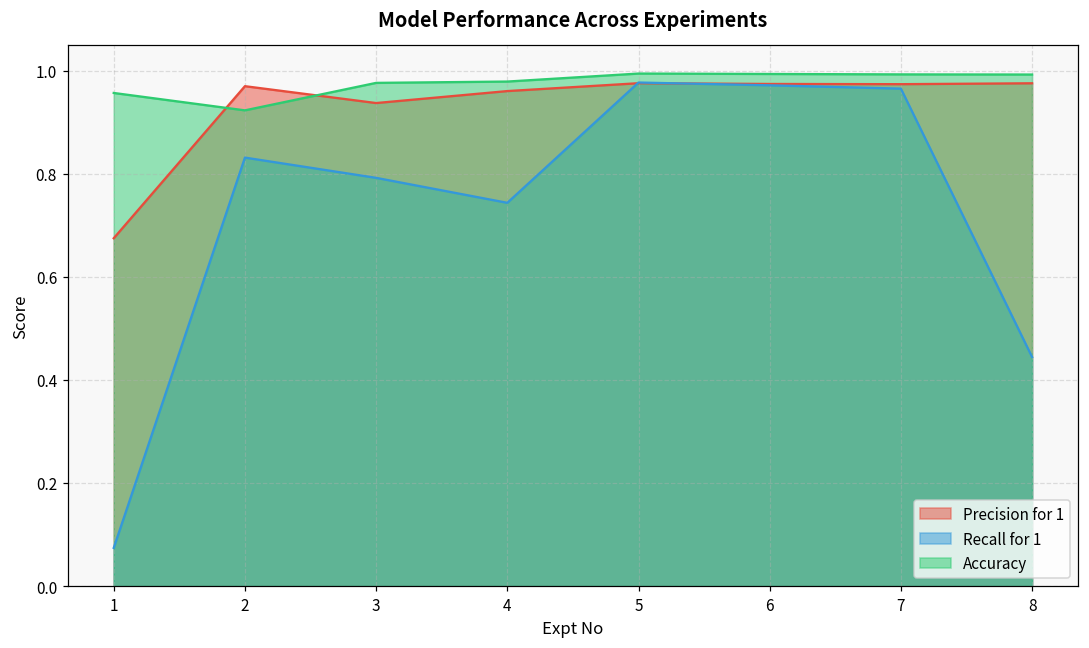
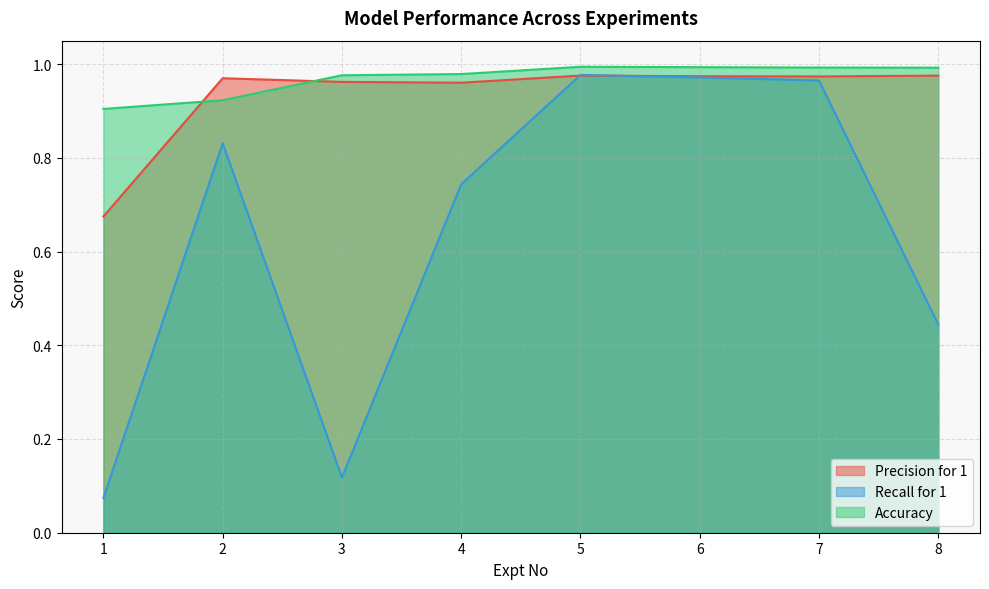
  {
    "Precision for 1": {
      "1": 0.67,
      "2": 0.97,
-     "3": 0.94,
+     "3": 0.96,
      "4": 0.96,
      "7": 0.97,
      "8": 0.98
    },
    "Recall for 1": {
      "1": 0.07,
      "2": 0.83,
-     "3": 0.79,
+     "3": 0.12,
      "4": 0.74,
      "7": 0.97,
      "8": 0.44
    },
    "Accuracy": {
-     "1": 0.96,
+     "1": 0.90,
      "2": 0.92,
      "3": 0.98,
      "4": 0.98,
      "5": 0.99,
      "6": 0.99,
      "7": 0.99,
      "8": 0.99
    }
  }
